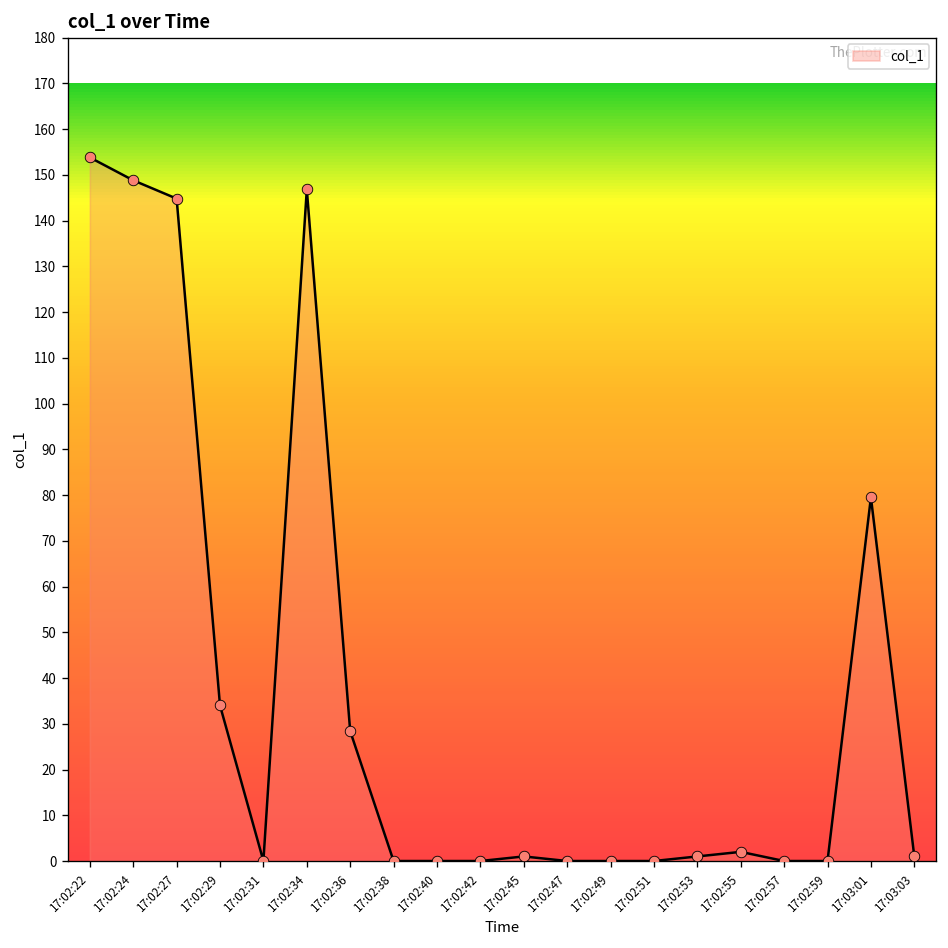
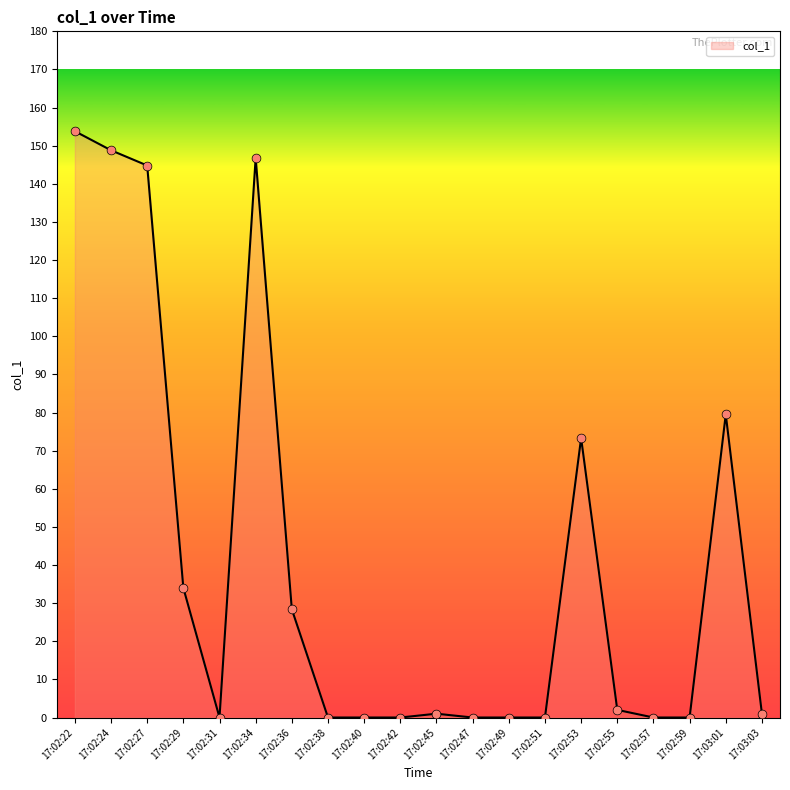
  {
    "17:02:22": 154,
    "17:02:24": 149,
    "17:02:27": 145,
    "17:02:29": 34,
    "17:02:31": 0,
    "17:02:34": 147,
    "17:02:36": 28,
    "17:02:38": 0,
    "17:02:40": 0,
    "17:02:42": 0,
    "17:02:45": 1,
    "17:02:47": 0,
    "17:02:49": 0,
    "17:02:51": 0,
-   "17:02:53": 1,
+   "17:02:53": 73,
    "17:02:55": 2,
    "17:02:57": 0,
    "17:02:59": 0,
    "17:03:01": 80,
    "17:03:03": 1
  }
